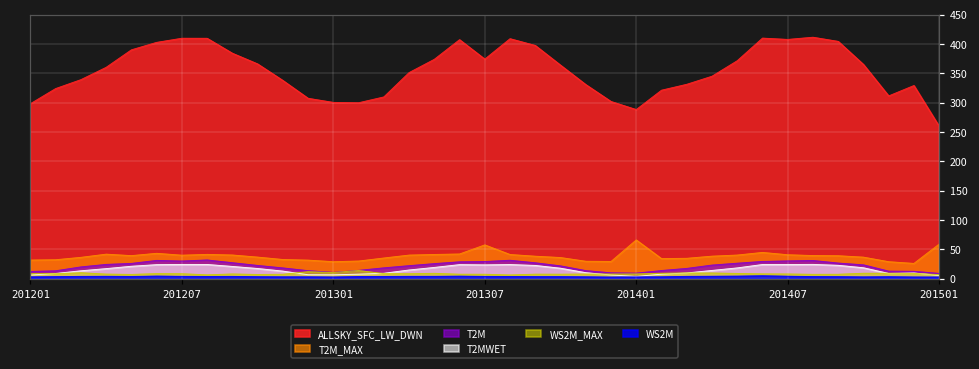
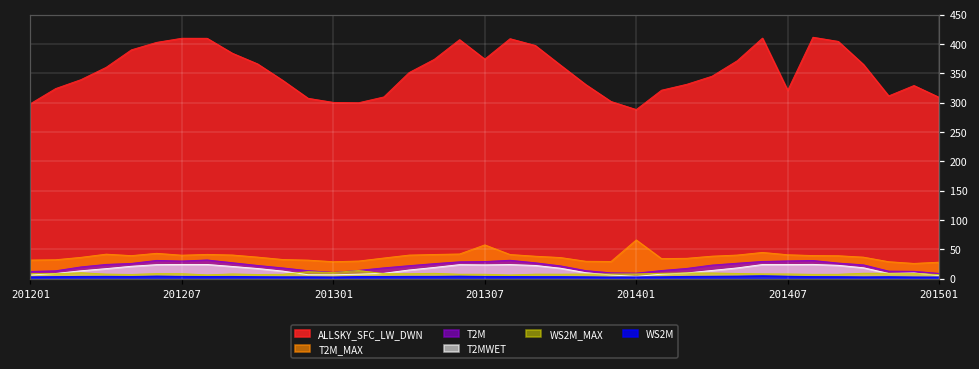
  {
    "ALLSKY_SFC_LW_DWN": {
      "201201": 300,
      "201207": 410,
      "201301": 300,
      "201307": 370,
      "201401": 290,
-     "201407": 410,
-     "201501": 260
+     "201407": 320,
+     "201501": 310
    },
    "T2M_MAX": {
      "201201": 30,
      "201207": 40,
      "201301": 30,
      "201307": 60,
      "201401": 70,
      "201407": 40,
-     "201501": 60
+     "201501": 30
    },
    "T2M": {
      "201207": 30,
      "201307": 30,
      "201407": 30
    },
    "T2MWET": {
      "201207": 20,
      "201307": 20,
      "201407": 20
    }
  }
